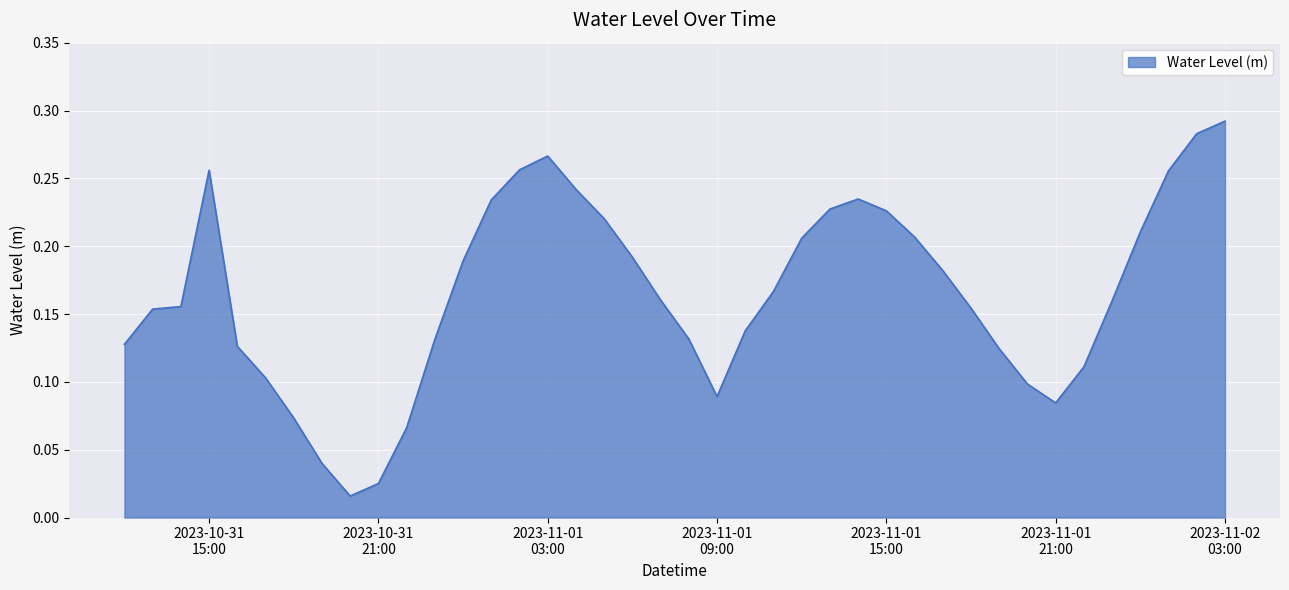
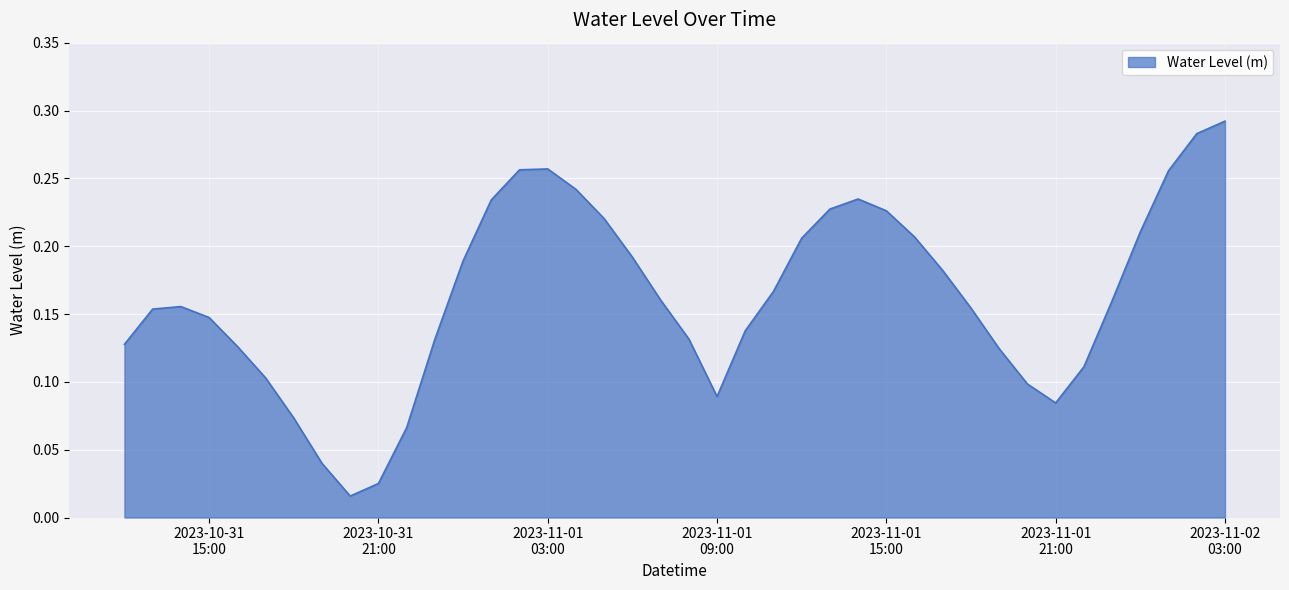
  {
-   "2023-10-31 15:00": 0.256,
+   "2023-10-31 15:00": 0.147,
    "2023-10-31 21:00": 0.025,
-   "2023-11-01 03:00": 0.266,
+   "2023-11-01 03:00": 0.257,
    "2023-11-01 09:00": 0.089,
    "2023-11-01 15:00": 0.226,
    "2023-11-01 21:00": 0.084,
    "2023-11-02 03:00": 0.292
  }
